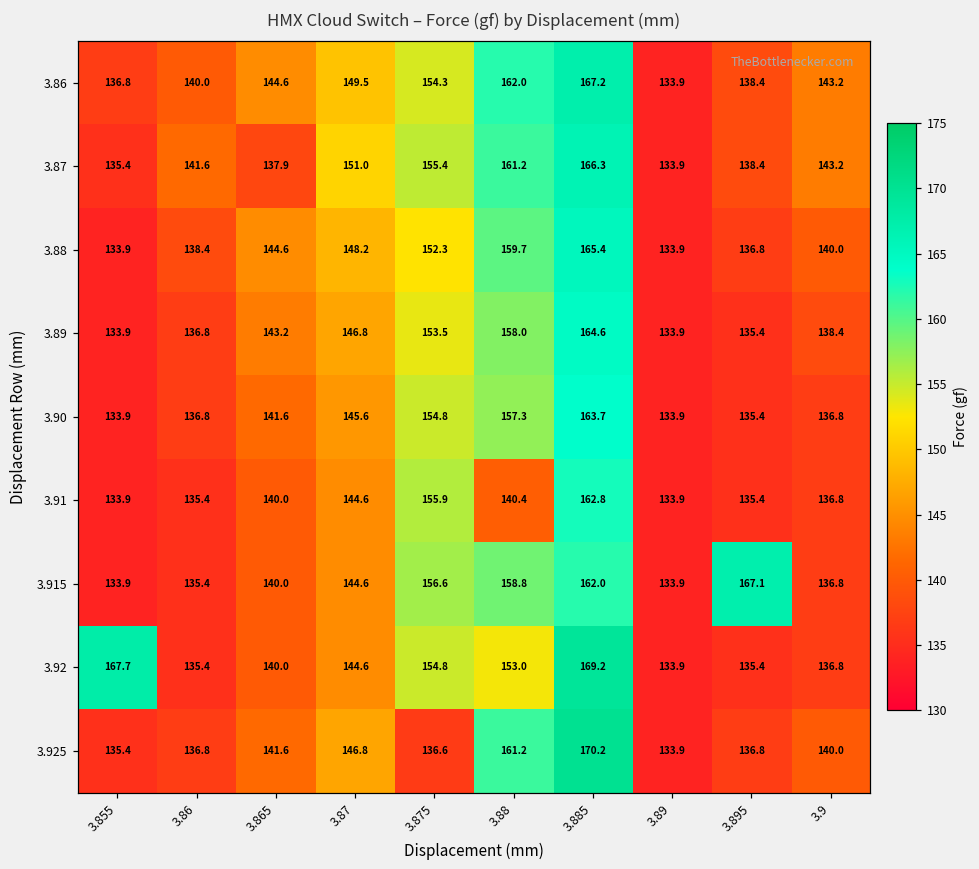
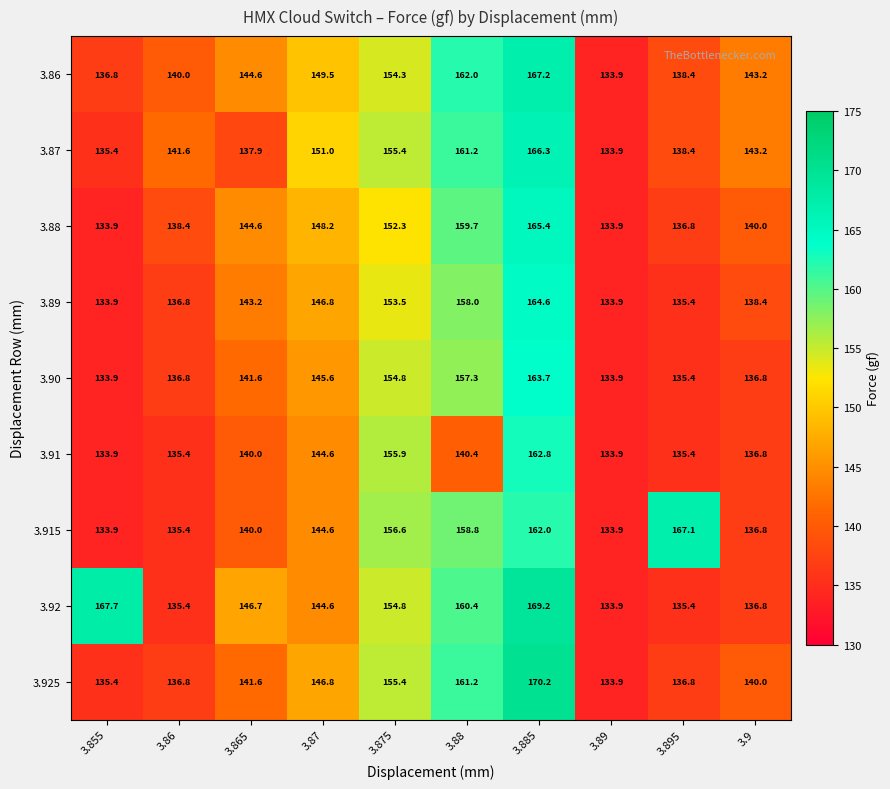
  {
    "3.86": {
      "3.855": 136.8,
      "3.86": 140.0,
      "3.865": 144.6,
      "3.87": 149.5,
      "3.875": 154.3,
      "3.88": 162.0,
      "3.885": 167.2,
      "3.89": 133.9,
      "3.895": 138.4
    },
    "3.87": {
      "3.855": 135.4,
      "3.86": 141.6,
      "3.865": 137.9,
      "3.87": 151.0,
      "3.875": 155.4,
      "3.88": 161.2,
      "3.885": 166.3,
      "3.89": 133.9,
      "3.895": 138.4,
      "3.9": 143.2
    },
    "3.88": {
      "3.855": 133.9,
      "3.86": 138.4,
      "3.865": 144.6,
      "3.87": 148.2,
      "3.875": 152.3,
      "3.88": 159.7,
      "3.885": 165.4,
      "3.89": 133.9,
      "3.895": 136.8,
      "3.9": 140.0
    },
    "3.89": {
      "3.855": 133.9,
      "3.86": 136.8,
      "3.865": 143.2,
      "3.87": 146.8,
      "3.875": 153.5,
      "3.88": 158.0,
      "3.885": 164.6,
      "3.89": 133.9,
      "3.895": 135.4,
      "3.9": 138.4
    },
    "3.90": {
      "3.855": 133.9,
      "3.86": 136.8,
      "3.865": 141.6,
      "3.87": 145.6,
      "3.875": 154.8,
      "3.88": 157.3,
      "3.885": 163.7,
      "3.89": 133.9,
      "3.895": 135.4,
      "3.9": 136.8
    },
    "3.91": {
      "3.855": 133.9,
      "3.86": 135.4,
      "3.865": 140.0,
      "3.87": 144.6,
      "3.875": 155.9,
      "3.88": 140.4,
      "3.885": 162.8,
      "3.89": 133.9,
      "3.895": 135.4,
      "3.9": 136.8
    },
    "3.915": {
      "3.855": 133.9,
      "3.86": 135.4,
      "3.865": 140.0,
      "3.87": 144.6,
      "3.875": 156.6,
      "3.88": 158.8,
      "3.885": 162.0,
      "3.89": 133.9,
      "3.895": 167.1,
      "3.9": 136.8
    },
    "3.92": {
      "3.855": 167.7,
      "3.86": 135.4,
-     "3.865": 140.0,
+     "3.865": 146.7,
      "3.87": 144.6,
      "3.875": 154.8,
-     "3.88": 153.0,
+     "3.88": 160.4,
      "3.885": 169.2,
      "3.89": 133.9,
      "3.895": 135.4,
      "3.9": 136.8
    },
    "3.925": {
      "3.855": 135.4,
      "3.86": 136.8,
      "3.865": 141.6,
      "3.87": 146.8,
-     "3.875": 136.6,
+     "3.875": 155.4,
      "3.88": 161.2,
      "3.885": 170.2,
      "3.89": 133.9,
      "3.895": 136.8,
      "3.9": 140.0
    }
  }
